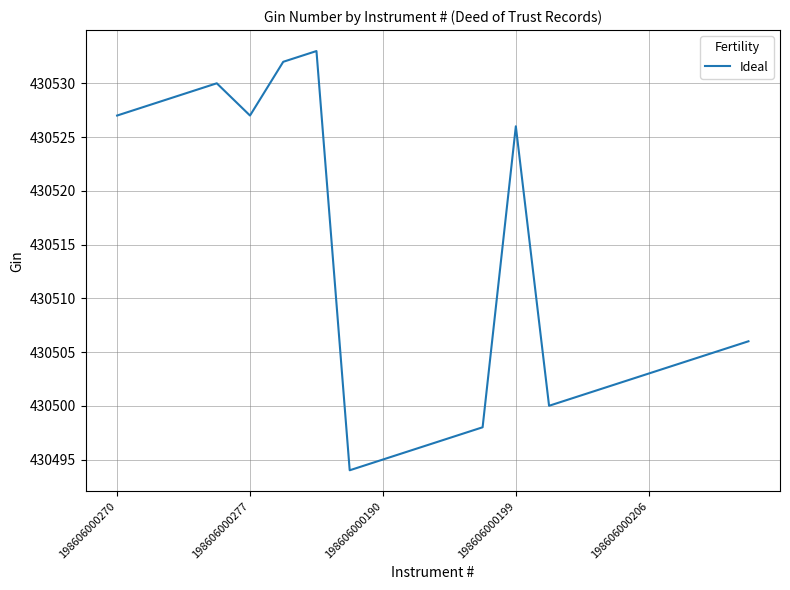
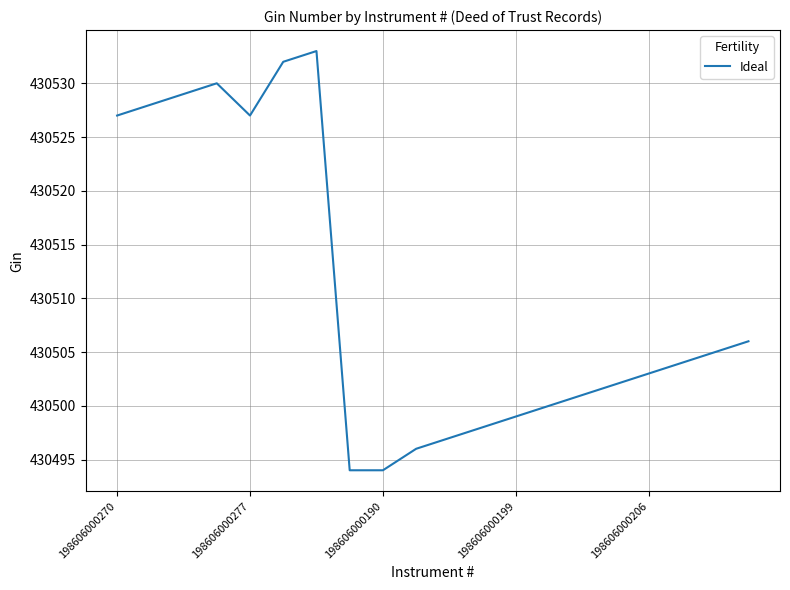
  {
    "198606000270": 430527,
    "198606000277": 430527,
-   "198606000190": 430495,
-   "198606000199": 430526,
+   "198606000190": 430494,
+   "198606000199": 430499,
    "198606000206": 430503
  }
